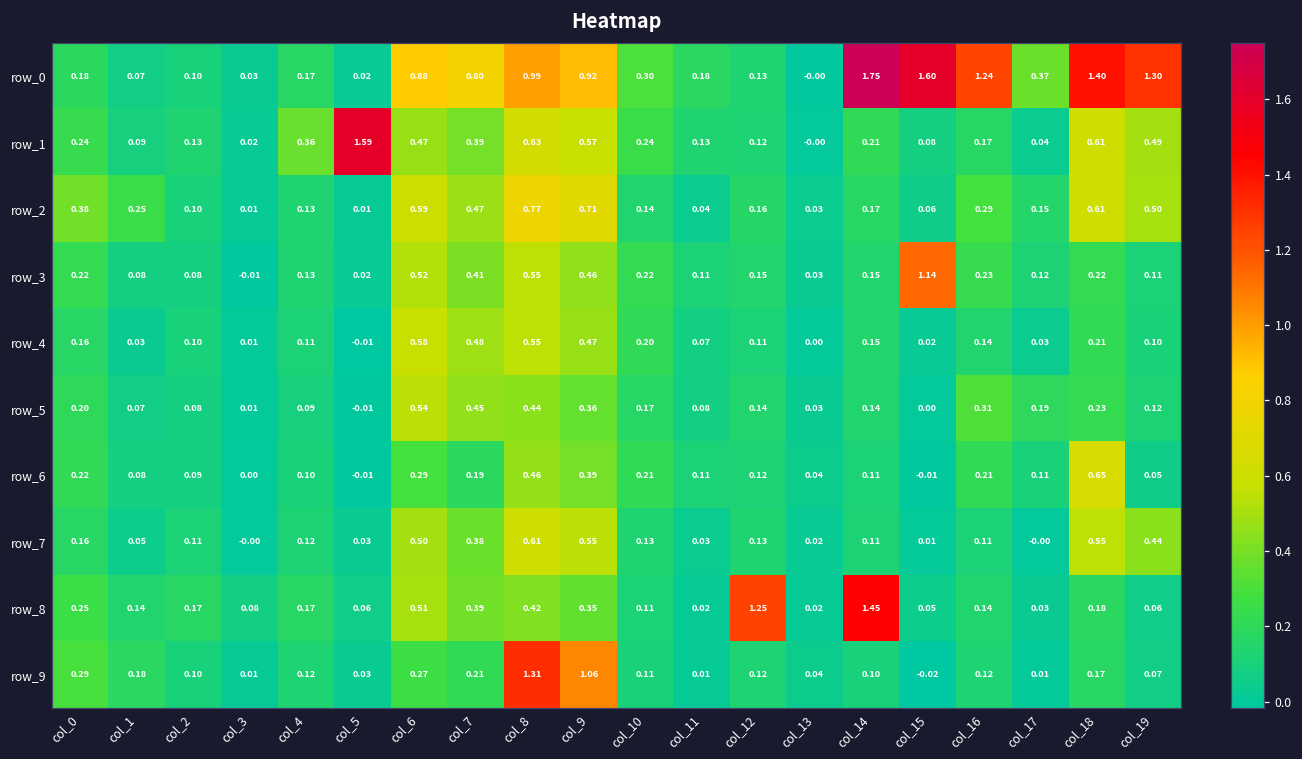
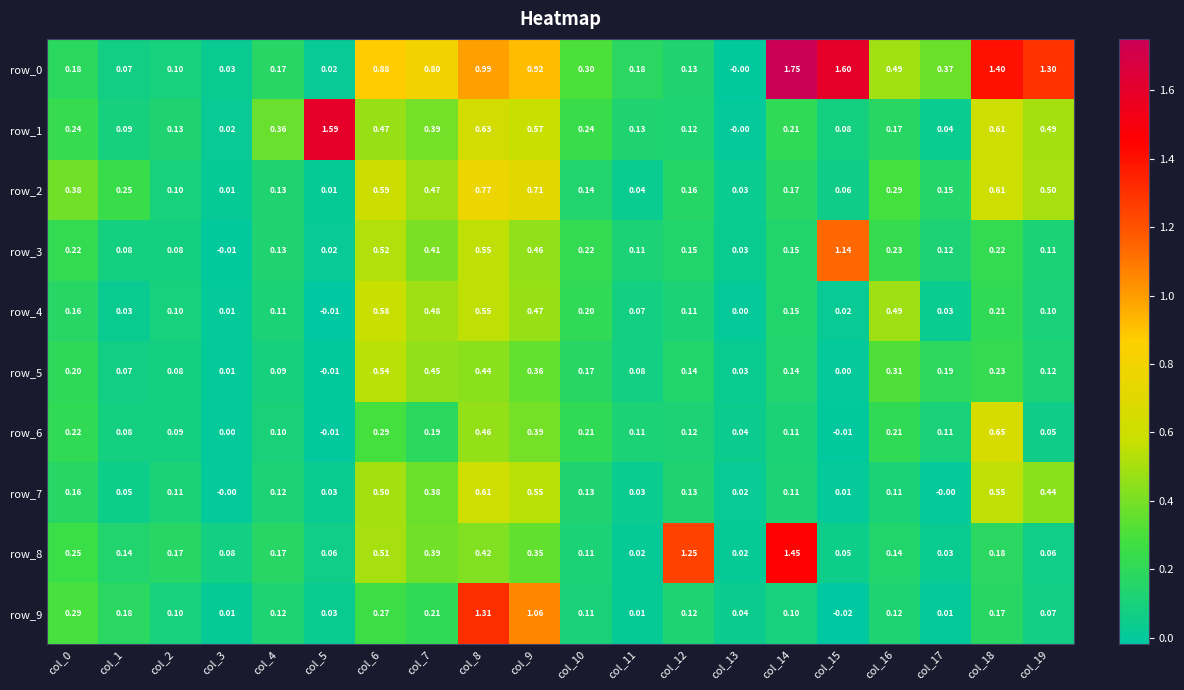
  {
    "row_0": {
      "col_0": 0.18,
      "col_1": 0.07,
      "col_2": 0.10,
      "col_3": 0.03,
      "col_4": 0.17,
      "col_5": 0.02,
      "col_6": 0.88,
      "col_7": 0.80,
      "col_8": 0.99,
      "col_9": 0.92,
      "col_10": 0.30,
      "col_11": 0.18,
      "col_12": 0.13,
      "col_13": -0.00,
      "col_14": 1.75,
      "col_15": 1.60,
-     "col_16": 1.24,
+     "col_16": 0.49,
      "col_17": 0.37,
      "col_18": 1.40,
      "col_19": 1.30
    },
    "row_1": {
      "col_0": 0.24,
      "col_1": 0.09,
      "col_2": 0.13,
      "col_3": 0.02,
      "col_4": 0.36,
      "col_5": 1.59,
      "col_6": 0.47,
      "col_7": 0.39,
      "col_8": 0.63,
      "col_9": 0.57,
      "col_10": 0.24,
      "col_11": 0.13,
      "col_12": 0.12,
      "col_13": -0.00,
      "col_14": 0.21,
      "col_15": 0.08,
      "col_16": 0.17,
      "col_17": 0.04,
      "col_18": 0.61,
      "col_19": 0.49
    },
    "row_2": {
      "col_0": 0.38,
      "col_1": 0.25,
      "col_2": 0.10,
      "col_3": 0.01,
      "col_4": 0.13,
      "col_5": 0.01,
      "col_6": 0.59,
      "col_7": 0.47,
      "col_8": 0.77,
      "col_9": 0.71,
      "col_10": 0.14,
      "col_11": 0.04,
      "col_12": 0.16,
      "col_13": 0.03,
      "col_14": 0.17,
      "col_15": 0.06,
      "col_16": 0.29,
      "col_17": 0.15,
      "col_18": 0.61,
      "col_19": 0.50
    },
    "row_3": {
      "col_0": 0.22,
      "col_1": 0.08,
      "col_2": 0.08,
      "col_3": -0.01,
      "col_4": 0.13,
      "col_5": 0.02,
      "col_6": 0.52,
      "col_7": 0.41,
      "col_8": 0.55,
      "col_9": 0.46,
      "col_10": 0.22,
      "col_11": 0.11,
      "col_12": 0.15,
      "col_13": 0.03,
      "col_14": 0.15,
      "col_15": 1.14,
      "col_16": 0.23,
      "col_17": 0.12,
      "col_18": 0.22,
      "col_19": 0.11
    },
    "row_4": {
      "col_0": 0.16,
      "col_1": 0.03,
      "col_2": 0.10,
      "col_3": 0.01,
      "col_4": 0.11,
      "col_5": -0.01,
      "col_6": 0.58,
      "col_7": 0.48,
      "col_8": 0.55,
      "col_9": 0.47,
      "col_10": 0.20,
      "col_11": 0.07,
      "col_12": 0.11,
      "col_13": 0.00,
      "col_14": 0.15,
      "col_15": 0.02,
-     "col_16": 0.14,
+     "col_16": 0.49,
      "col_17": 0.03,
      "col_18": 0.21,
      "col_19": 0.10
    },
    "row_5": {
      "col_0": 0.20,
      "col_1": 0.07,
      "col_2": 0.08,
      "col_3": 0.01,
      "col_4": 0.09,
      "col_5": -0.01,
      "col_6": 0.54,
      "col_7": 0.45,
      "col_8": 0.44,
      "col_9": 0.36,
      "col_10": 0.17,
      "col_11": 0.08,
      "col_12": 0.14,
      "col_13": 0.03,
      "col_14": 0.14,
      "col_15": 0.00,
      "col_16": 0.31,
      "col_17": 0.19,
      "col_18": 0.23,
      "col_19": 0.12
    },
    "row_6": {
      "col_0": 0.22,
      "col_1": 0.08,
      "col_2": 0.09,
      "col_3": 0.00,
      "col_4": 0.10,
      "col_5": -0.01,
      "col_6": 0.29,
      "col_7": 0.19,
      "col_8": 0.46,
      "col_9": 0.39,
      "col_10": 0.21,
      "col_11": 0.11,
      "col_12": 0.12,
      "col_13": 0.04,
      "col_14": 0.11,
      "col_15": -0.01,
      "col_16": 0.21,
      "col_17": 0.11,
      "col_18": 0.65,
      "col_19": 0.05
    },
    "row_7": {
      "col_0": 0.16,
      "col_1": 0.05,
      "col_2": 0.11,
      "col_3": -0.00,
      "col_4": 0.12,
      "col_5": 0.03,
      "col_6": 0.50,
      "col_7": 0.38,
      "col_8": 0.61,
      "col_9": 0.55,
      "col_10": 0.13,
      "col_11": 0.03,
      "col_12": 0.13,
      "col_13": 0.02,
      "col_14": 0.11,
      "col_15": 0.01,
      "col_16": 0.11,
      "col_17": -0.00,
      "col_18": 0.55,
      "col_19": 0.44
    },
    "row_8": {
      "col_0": 0.25,
      "col_1": 0.14,
      "col_2": 0.17,
      "col_3": 0.08,
      "col_4": 0.17,
      "col_5": 0.06,
      "col_6": 0.51,
      "col_7": 0.39,
      "col_8": 0.42,
      "col_9": 0.35,
      "col_10": 0.11,
      "col_11": 0.02,
      "col_12": 1.25,
      "col_13": 0.02,
      "col_14": 1.45,
      "col_15": 0.05,
      "col_16": 0.14,
      "col_17": 0.03,
      "col_18": 0.18,
      "col_19": 0.06
    },
    "row_9": {
      "col_0": 0.29,
      "col_1": 0.18,
      "col_2": 0.10,
      "col_3": 0.01,
      "col_4": 0.12,
      "col_5": 0.03,
      "col_6": 0.27,
      "col_7": 0.21,
      "col_8": 1.31,
      "col_9": 1.06,
      "col_10": 0.11,
      "col_11": 0.01,
      "col_12": 0.12,
      "col_13": 0.04,
      "col_14": 0.10,
      "col_15": -0.02,
      "col_16": 0.12,
      "col_17": 0.01,
      "col_18": 0.17,
      "col_19": 0.07
    }
  }
